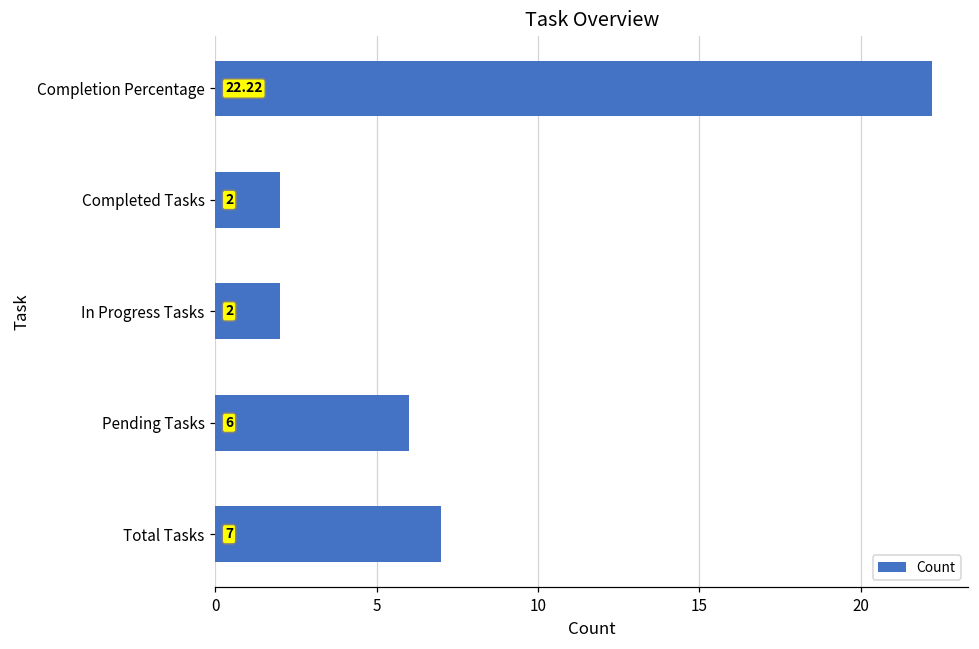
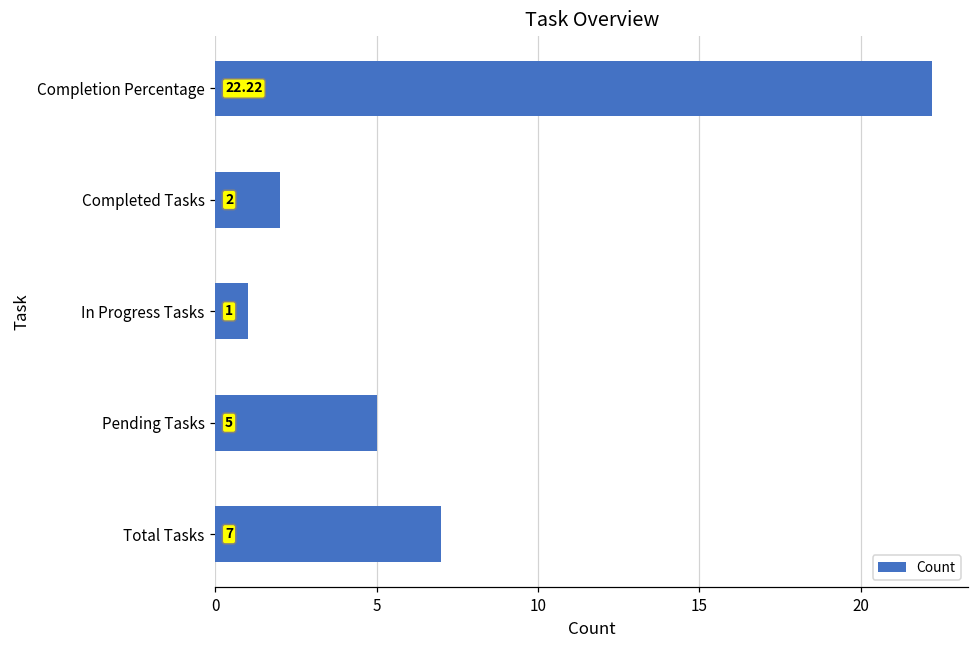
  {
-   "In Progress Tasks": 2,
-   "Pending Tasks": 6
+   "In Progress Tasks": 1,
+   "Pending Tasks": 5
  }
